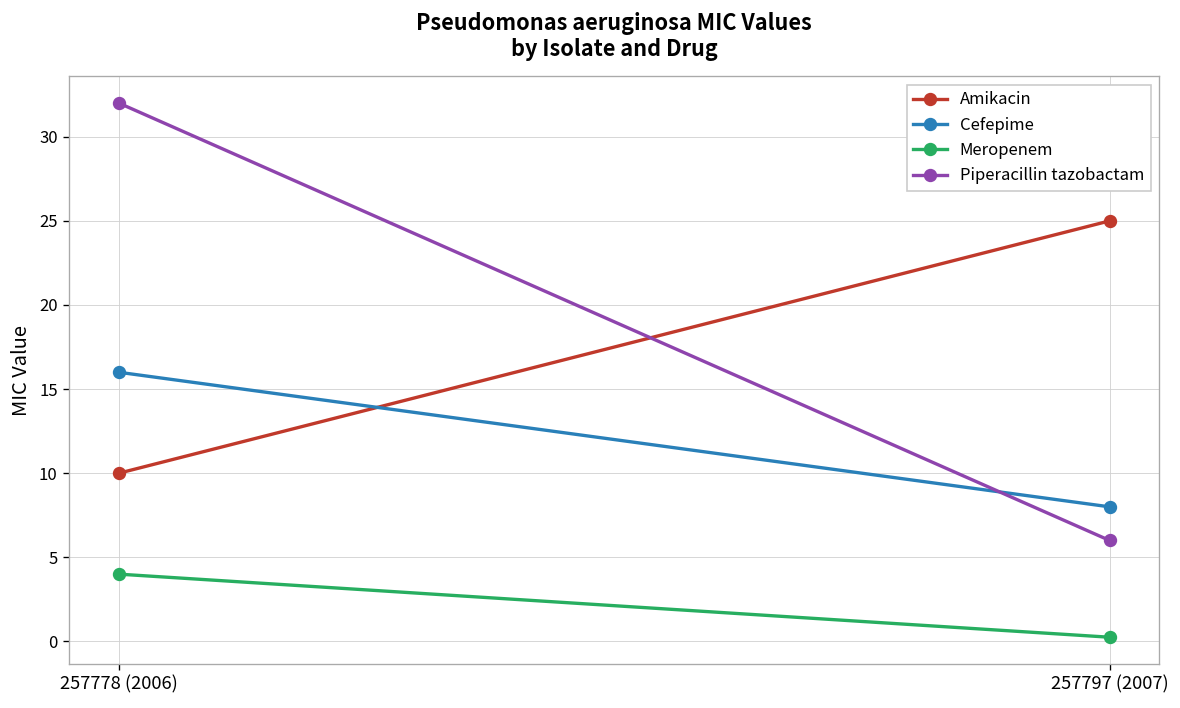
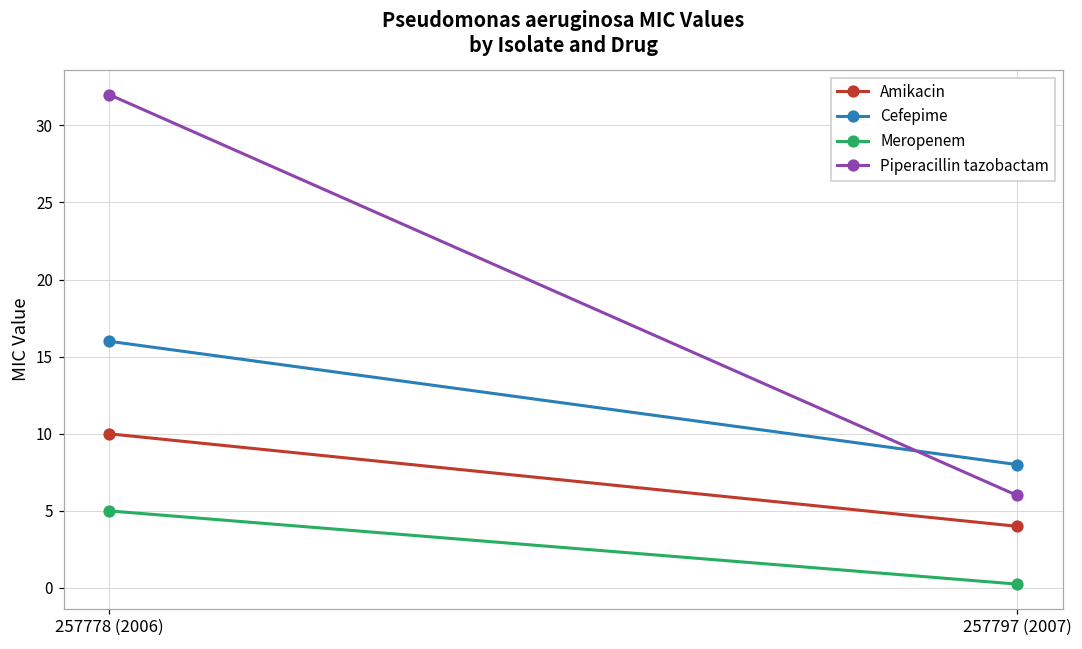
  {
    "Amikacin": {
      "257778 (2006)": 10,
-     "257797 (2007)": 25
+     "257797 (2007)": 4
    },
    "Cefepime": {
      "257778 (2006)": 16,
      "257797 (2007)": 8
    },
    "Meropenem": {
-     "257778 (2006)": 4,
+     "257778 (2006)": 5,
      "257797 (2007)": 0.3
    },
    "Piperacillin tazobactam": {
      "257778 (2006)": 32,
      "257797 (2007)": 6
    }
  }
